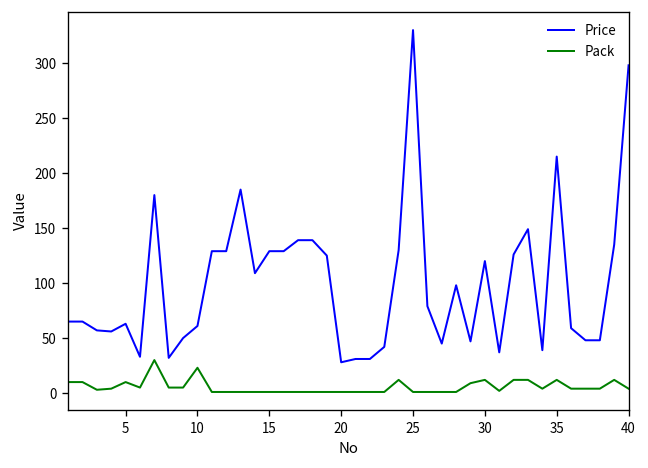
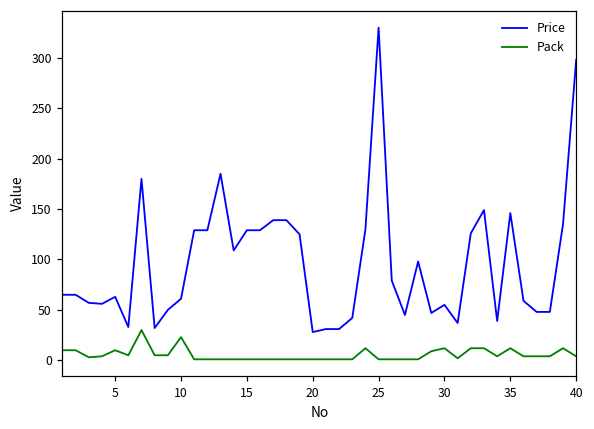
  {
    "Price": {
      "5": 60,
      "10": 60,
      "15": 130,
      "20": 30,
      "25": 330,
-     "30": 120,
-     "35": 220,
+     "30": 60,
+     "35": 150,
      "40": 300
    },
    "Pack": {
      "5": 10,
      "10": 20,
      "15": 0,
      "20": 0,
      "25": 0,
      "30": 10,
      "35": 10,
      "40": 0
    }
  }
